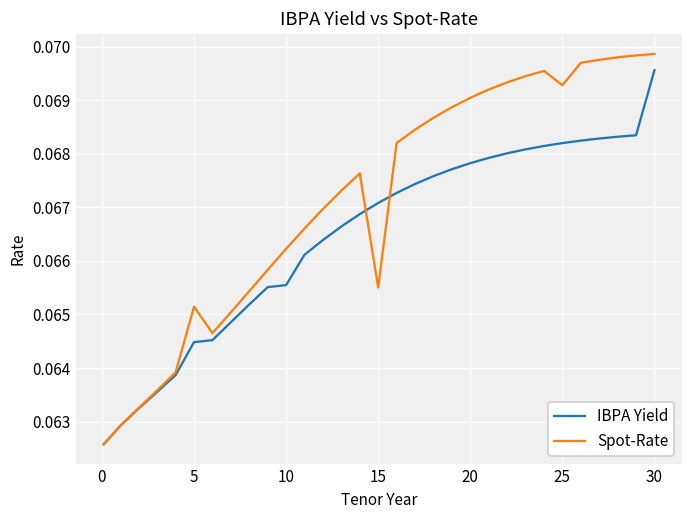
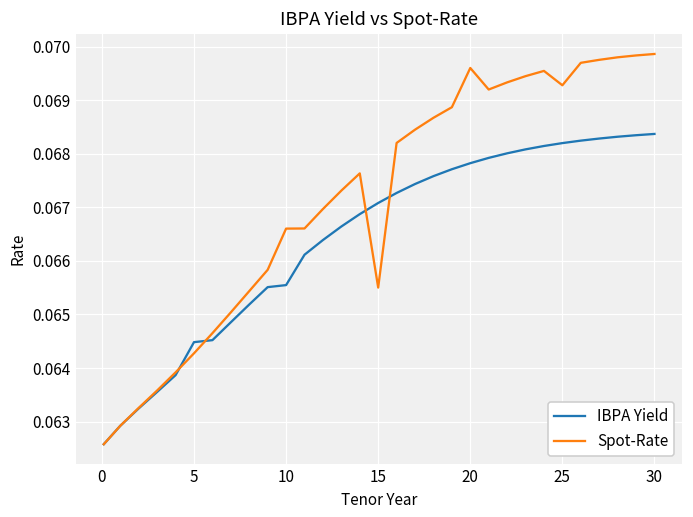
  {
    "IBPA Yield": {
      "5": 0.0645,
      "10": 0.0655,
      "15": 0.0671,
      "20": 0.0678,
      "25": 0.0682,
-     "30": 0.0696
+     "30": 0.0684
    },
    "Spot-Rate": {
-     "5": 0.0651,
-     "10": 0.0662,
+     "5": 0.0643,
+     "10": 0.0666,
      "15": 0.0655,
-     "20": 0.0690,
+     "20": 0.0696,
      "25": 0.0693,
      "30": 0.0699
    }
  }
